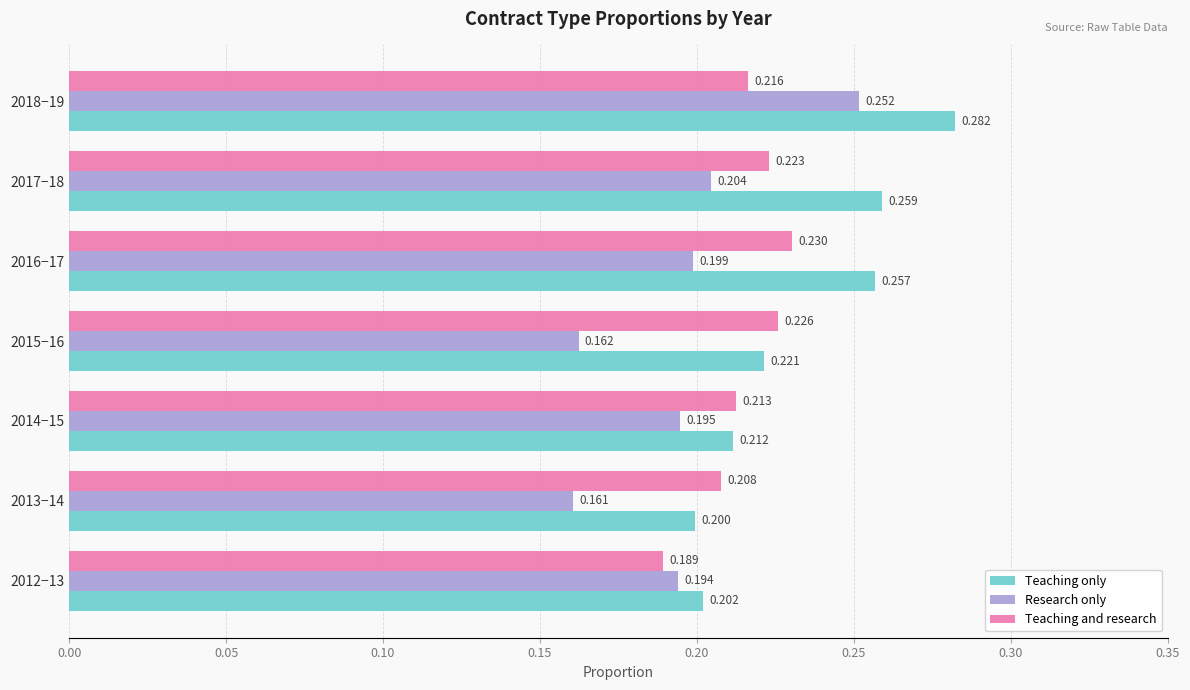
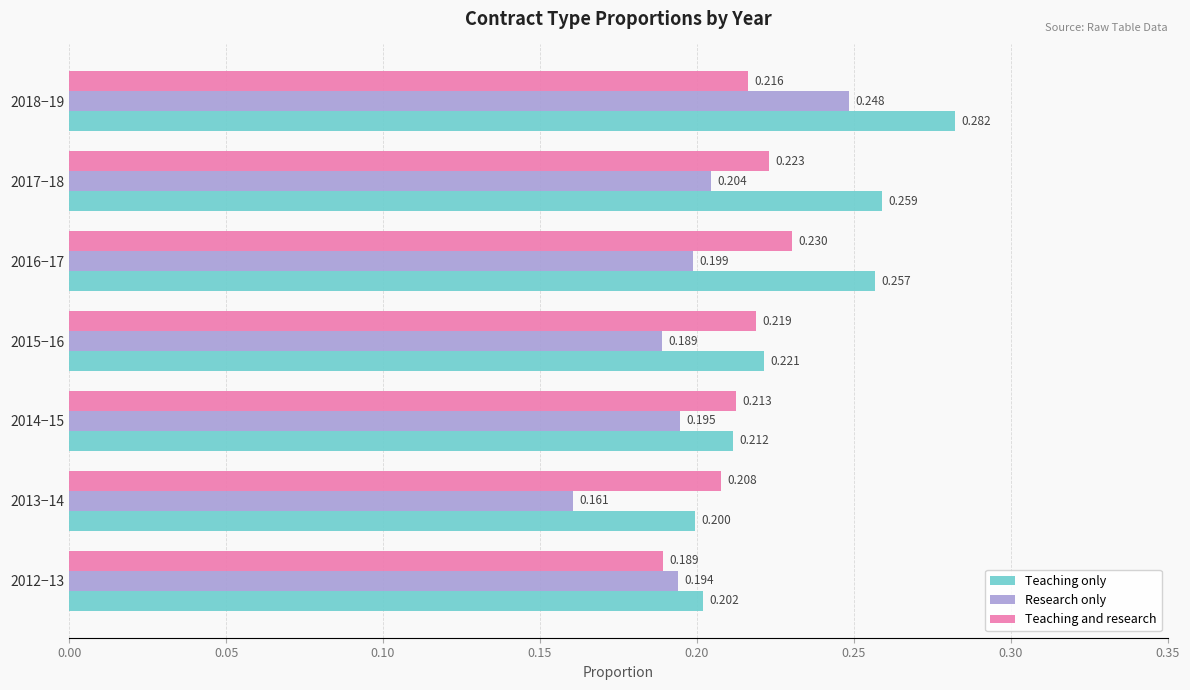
  {
    "Teaching only": {
      "2018−19": 0.282,
      "2017−18": 0.259,
      "2016−17": 0.257,
      "2015−16": 0.221,
      "2014−15": 0.212,
      "2013−14": 0.200,
      "2012−13": 0.202
    },
    "Research only": {
-     "2018−19": 0.252,
+     "2018−19": 0.248,
      "2017−18": 0.204,
      "2016−17": 0.199,
-     "2015−16": 0.162,
+     "2015−16": 0.189,
      "2014−15": 0.195,
      "2013−14": 0.161,
      "2012−13": 0.194
    },
    "Teaching and research": {
      "2018−19": 0.216,
      "2017−18": 0.223,
      "2016−17": 0.230,
-     "2015−16": 0.226,
+     "2015−16": 0.219,
      "2014−15": 0.213,
      "2013−14": 0.208,
      "2012−13": 0.189
    }
  }
